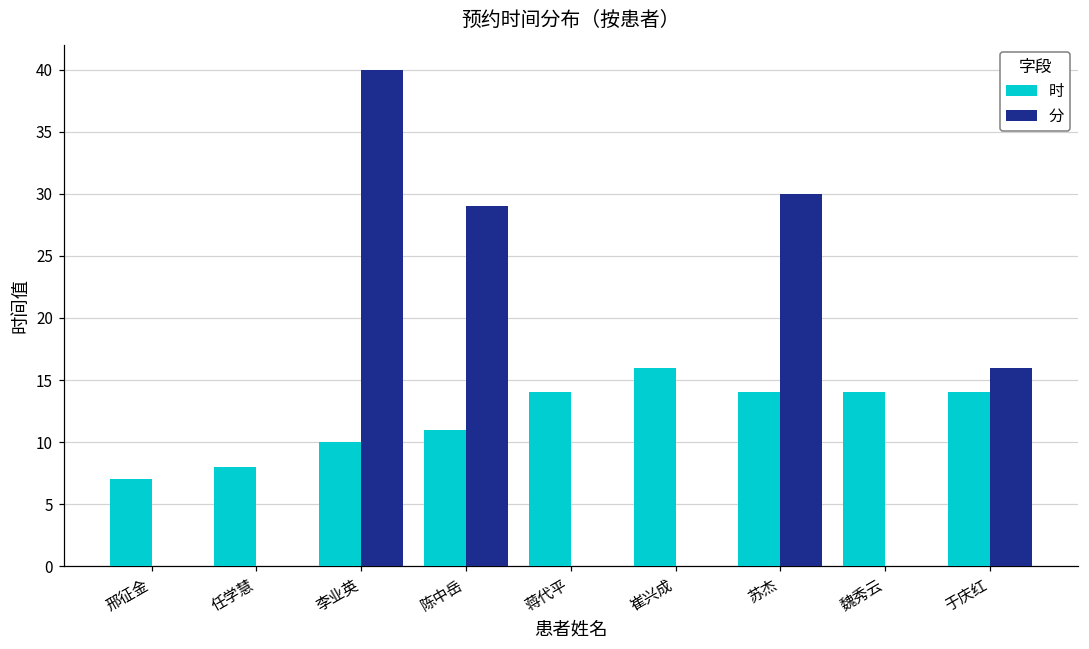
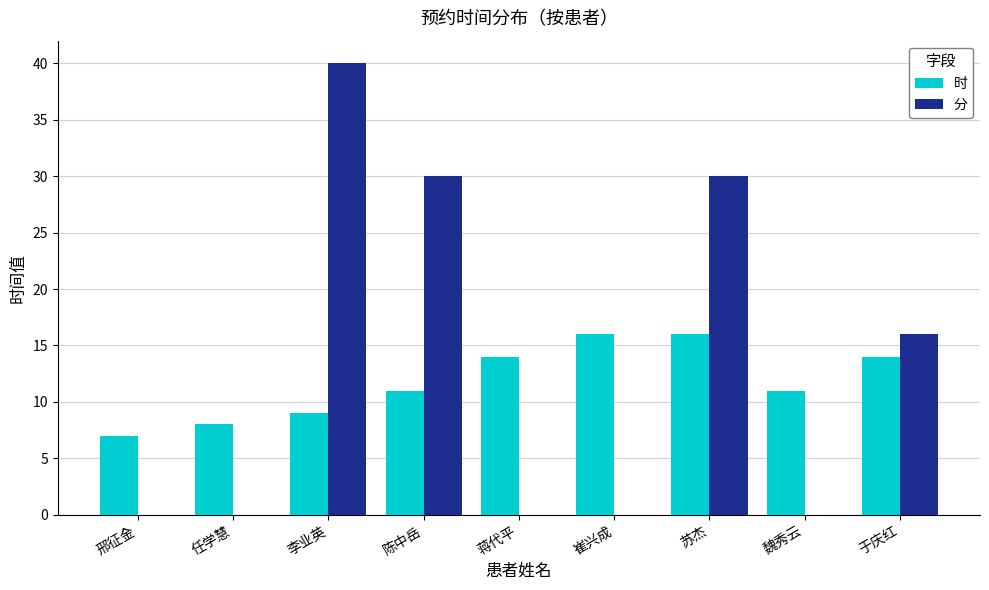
  {
    "时": {
      "邢征金": 7,
      "任学慧": 8,
-     "李业英": 10,
+     "李业英": 9,
      "陈中岳": 11,
      "蒋代平": 14,
      "崔兴成": 16,
-     "苏杰": 14,
-     "魏秀云": 14,
+     "苏杰": 16,
+     "魏秀云": 11,
      "于庆红": 14
    },
    "分": {
      "邢征金": 0,
      "任学慧": 0,
      "李业英": 40,
-     "陈中岳": 29,
+     "陈中岳": 30,
      "蒋代平": 0,
      "崔兴成": 0,
      "苏杰": 30,
      "魏秀云": 0,
      "于庆红": 16
    }
  }
